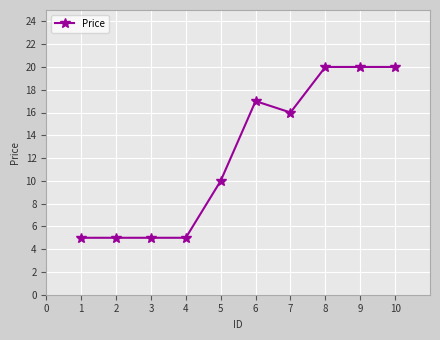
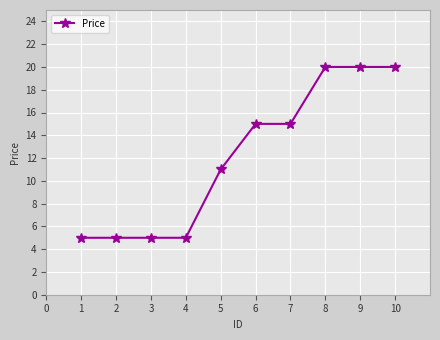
  {
    "1": 5,
    "2": 5,
    "3": 5,
    "4": 5,
-   "5": 10,
-   "6": 17,
-   "7": 16,
+   "5": 11,
+   "6": 15,
+   "7": 15,
    "8": 20,
    "9": 20,
    "10": 20
  }
